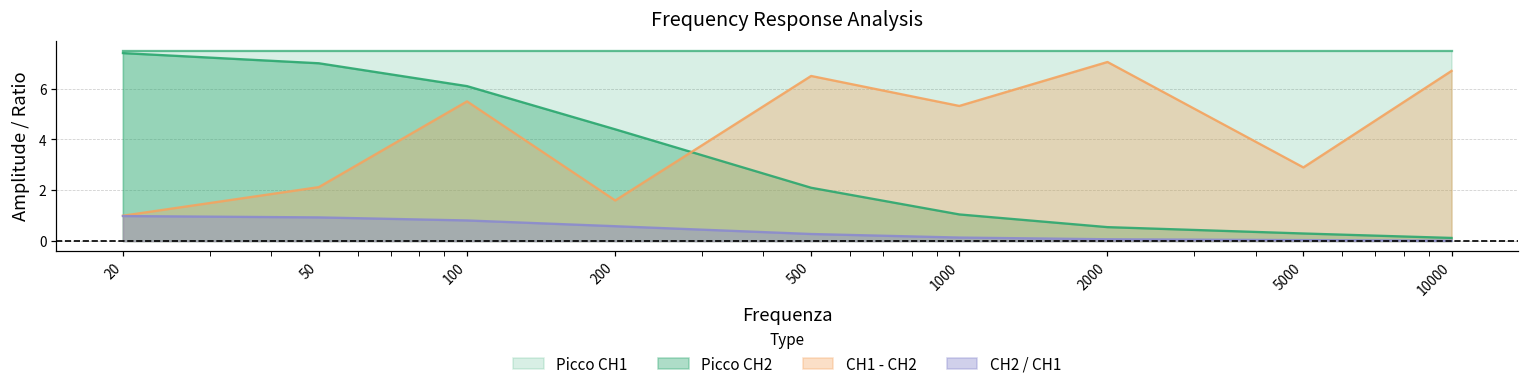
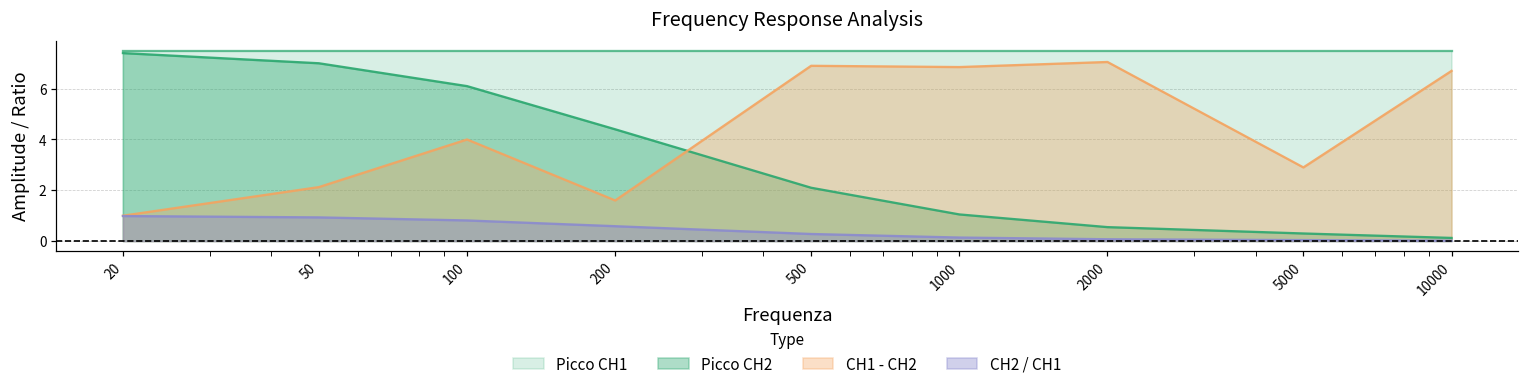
  {
    "CH1 - CH2": {
      "50": 2.1,
-     "100": 5.5,
+     "100": 4.0,
      "200": 1.6,
-     "500": 6.5,
-     "1000": 5.3,
+     "500": 6.9,
+     "1000": 6.9,
      "2000": 7.1,
      "5000": 2.9,
      "10000": 6.7
    }
  }
